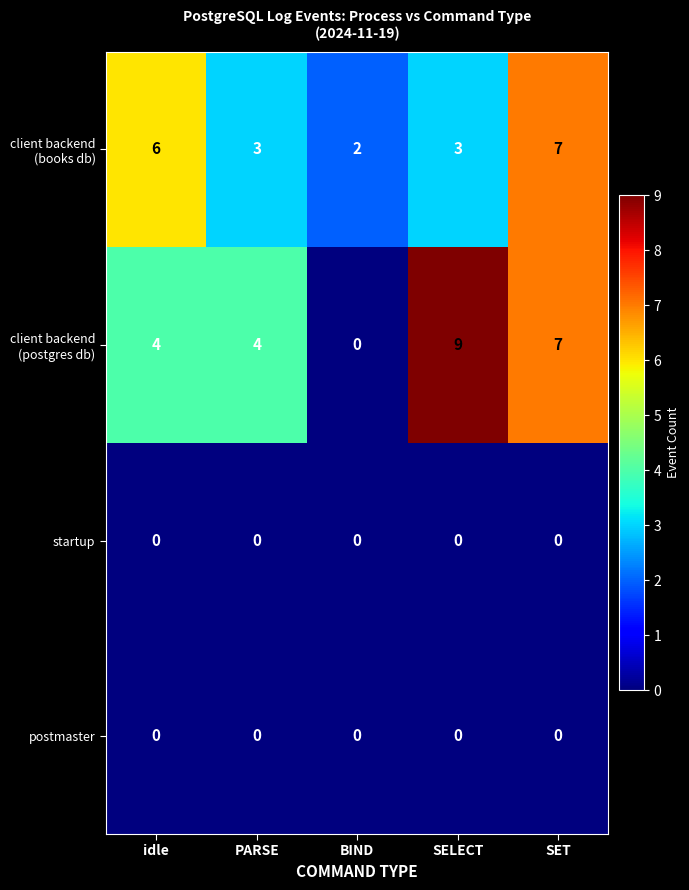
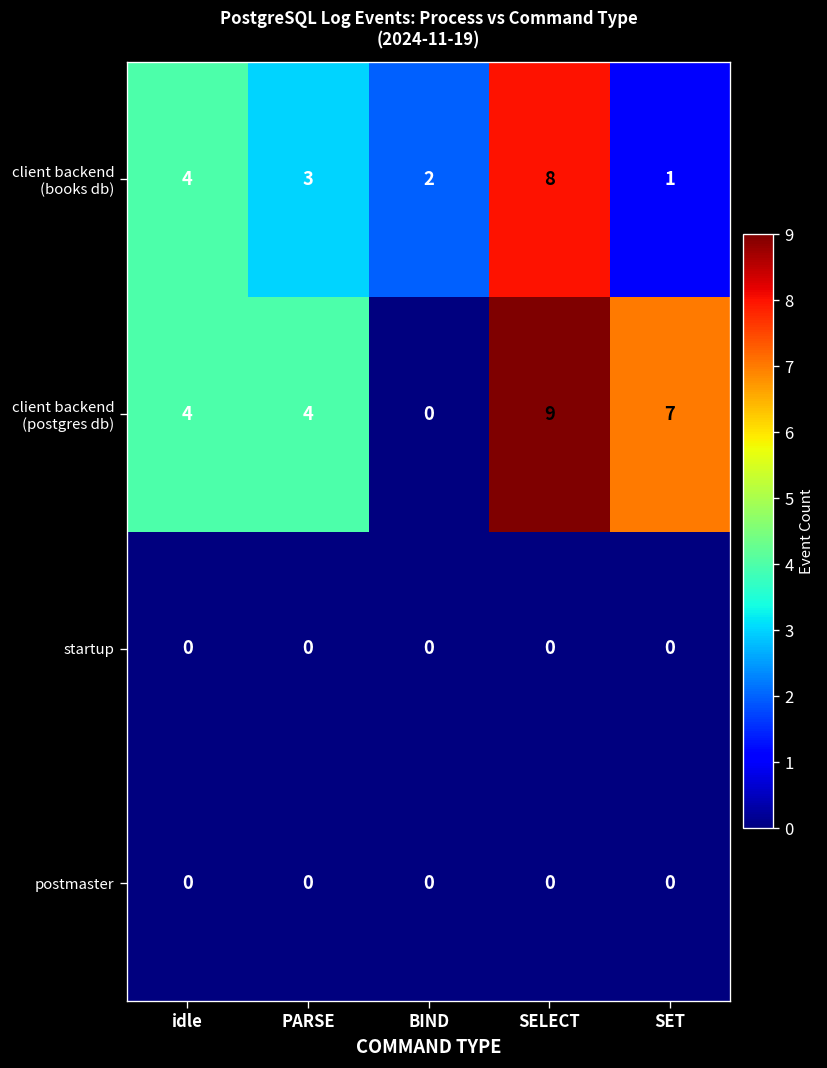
  {
    "client backend (books db)": {
-     "idle": 6,
+     "idle": 4,
      "PARSE": 3,
      "BIND": 2,
-     "SELECT": 3,
-     "SET": 7
+     "SELECT": 8,
+     "SET": 1
    },
    "client backend (postgres db)": {
      "idle": 4,
      "PARSE": 4,
      "BIND": 0,
      "SELECT": 9,
      "SET": 7
    },
    "startup": {
      "idle": 0,
      "PARSE": 0,
      "BIND": 0,
      "SELECT": 0,
      "SET": 0
    },
    "postmaster": {
      "idle": 0,
      "PARSE": 0,
      "BIND": 0,
      "SELECT": 0,
      "SET": 0
    }
  }
